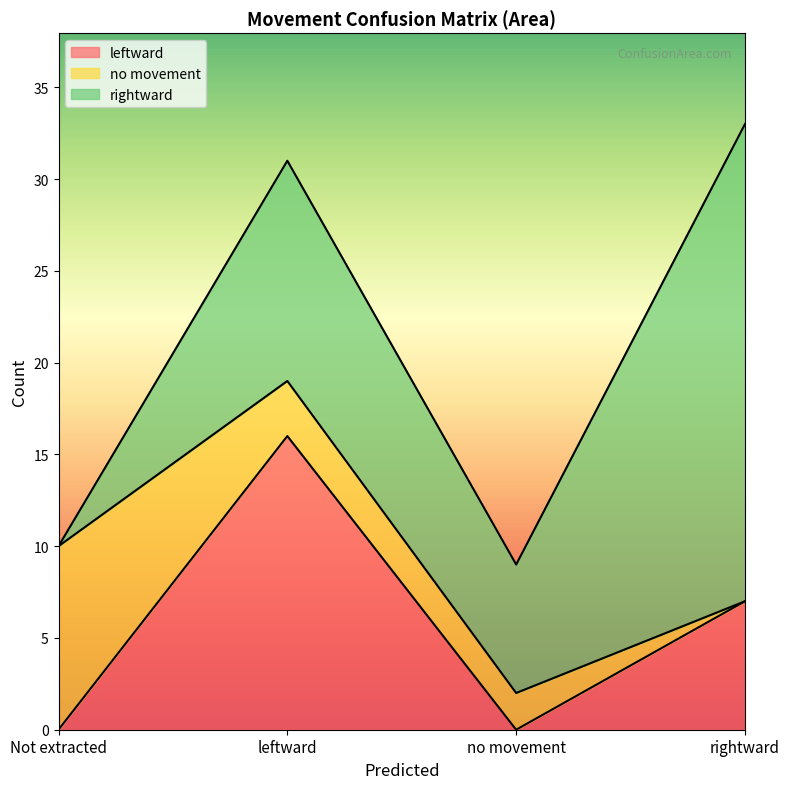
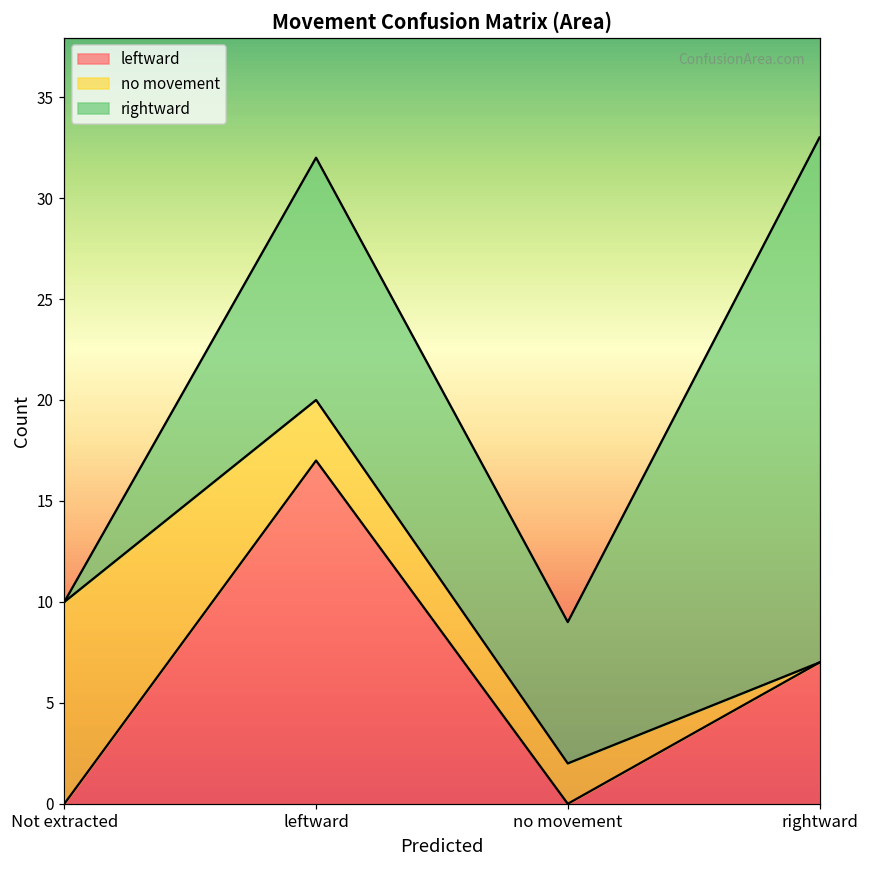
  {
    "leftward": {
      "Not extracted": 0,
-     "leftward": 16,
+     "leftward": 17,
      "no movement": 0
    },
    "no movement": {
      "leftward": 3,
      "no movement": 2
    },
    "rightward": {
      "leftward": 12,
      "no movement": 7,
      "rightward": 26
    }
  }
